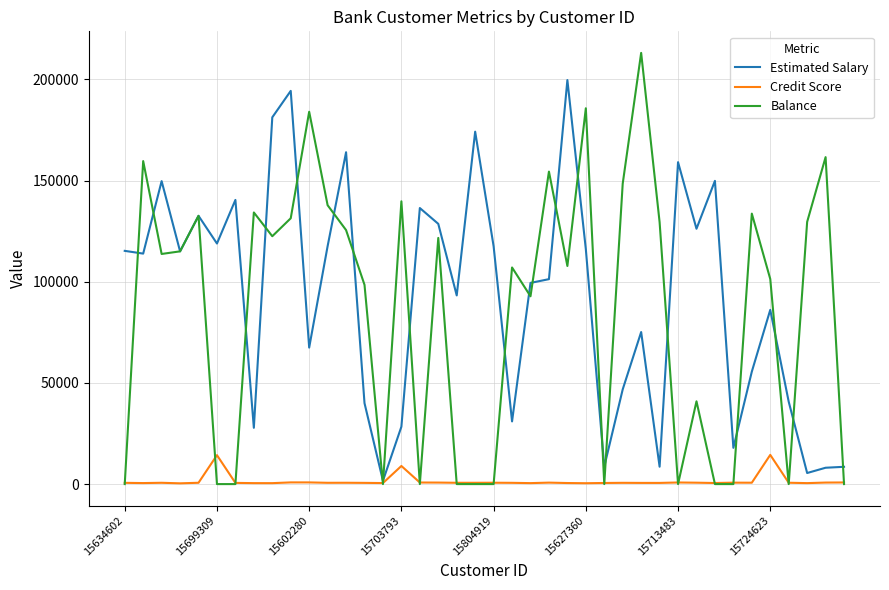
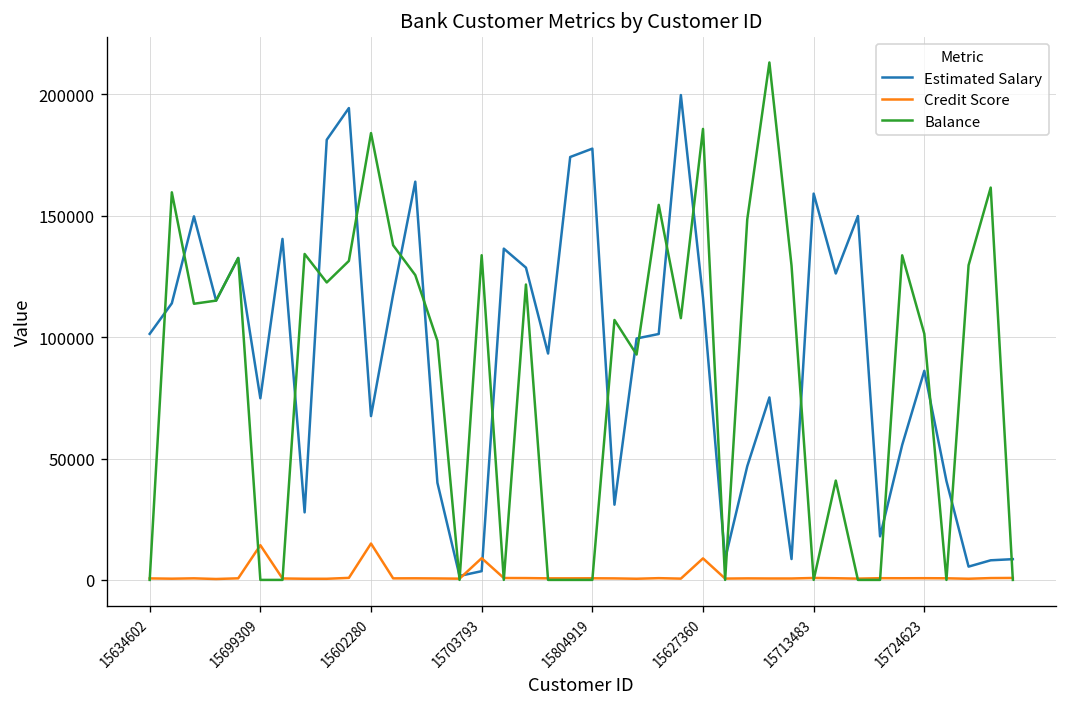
  {
    "Estimated Salary": {
-     "15634602": 115000,
-     "15699309": 119000,
+     "15634602": 101000,
+     "15699309": 75000,
      "15602280": 67000,
-     "15703793": 28000,
-     "15804919": 118000,
+     "15703793": 4000,
+     "15804919": 178000,
      "15627360": 116000,
      "15713483": 159000,
      "15724623": 86000
    },
    "Credit Score": {
      "15699309": 14000,
-     "15602280": 1000,
+     "15602280": 15000,
      "15703793": 9000,
-     "15627360": 0,
-     "15724623": 14000
+     "15627360": 9000,
+     "15724623": 1000
    },
    "Balance": {
      "15699309": 0,
      "15602280": 184000,
-     "15703793": 140000,
+     "15703793": 134000,
      "15627360": 186000,
      "15724623": 101000
    }
  }
